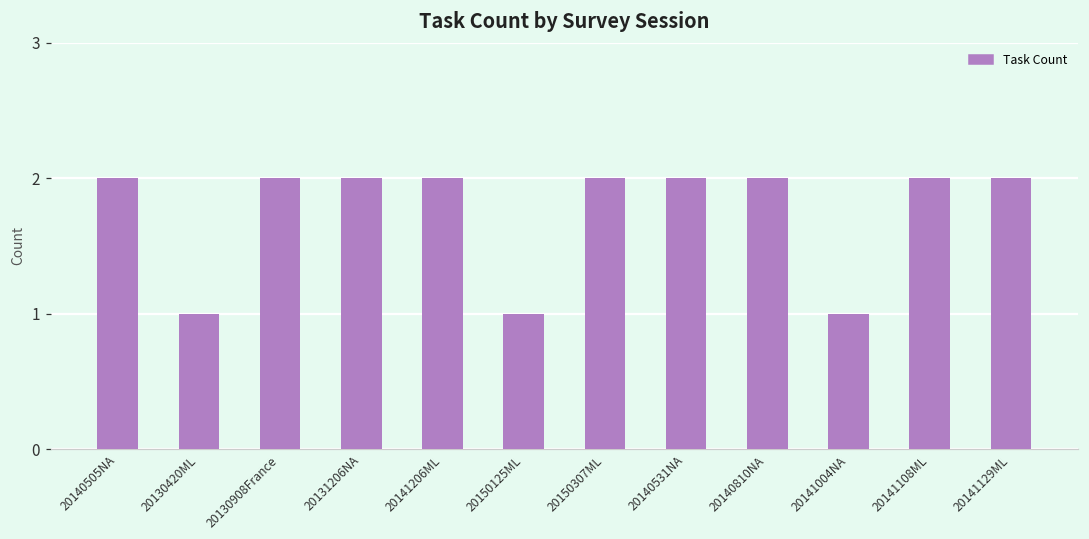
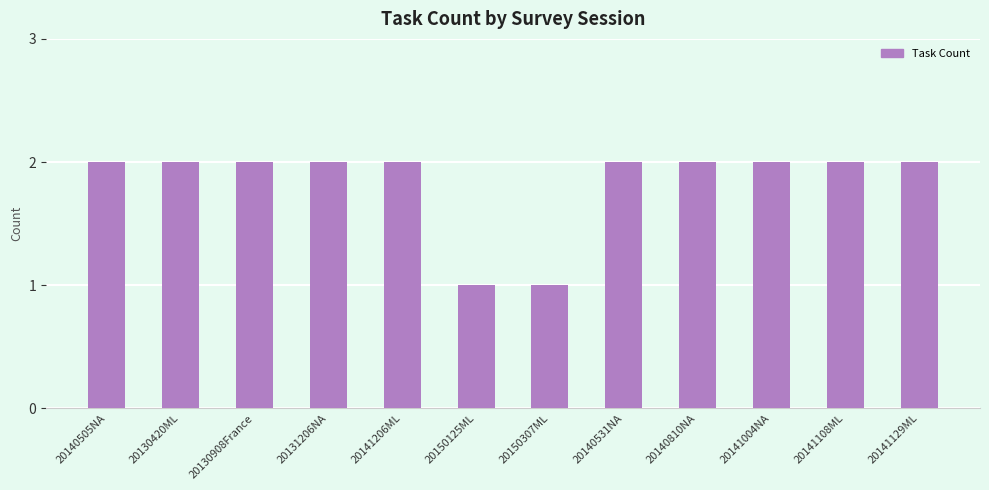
  {
    "20140505NA": 2,
-   "20130420ML": 1,
+   "20130420ML": 2,
    "20130908France": 2,
    "20131206NA": 2,
    "20141206ML": 2,
    "20150125ML": 1,
-   "20150307ML": 2,
+   "20150307ML": 1,
    "20140531NA": 2,
    "20140810NA": 2,
-   "20141004NA": 1,
+   "20141004NA": 2,
    "20141108ML": 2,
    "20141129ML": 2
  }
